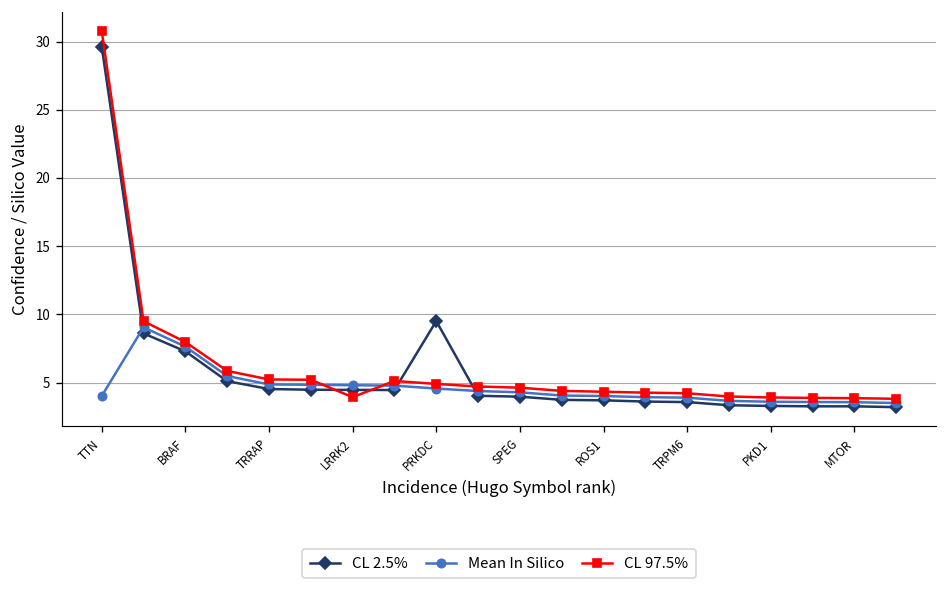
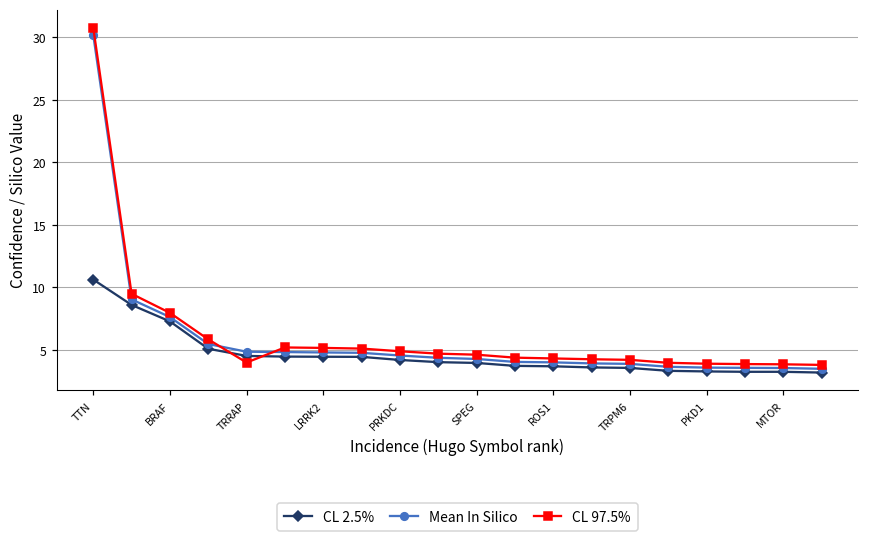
  {
    "CL 2.5%": {
-     "TTN": 29.6,
+     "TTN": 10.6,
      "BRAF": 7.3,
      "TRRAP": 4.5,
      "LRRK2": 4.5,
-     "PRKDC": 9.5,
+     "PRKDC": 4.2,
      "SPEG": 4.0,
      "ROS1": 3.7,
      "TRPM6": 3.6,
      "PKD1": 3.3,
      "MTOR": 3.3
    },
    "Mean In Silico": {
-     "TTN": 4.0,
+     "TTN": 30.2,
      "BRAF": 7.6,
      "TRRAP": 4.9,
      "LRRK2": 4.8,
      "PRKDC": 4.6,
      "SPEG": 4.3,
      "ROS1": 4.0,
      "TRPM6": 3.9,
      "PKD1": 3.6,
      "MTOR": 3.6
    },
    "CL 97.5%": {
      "TTN": 30.8,
      "BRAF": 8.0,
-     "TRRAP": 5.2,
-     "LRRK2": 3.9,
+     "TRRAP": 4.0,
+     "LRRK2": 5.2,
      "PRKDC": 4.9,
      "SPEG": 4.6,
      "ROS1": 4.3,
      "TRPM6": 4.2,
      "PKD1": 3.9,
      "MTOR": 3.9
    }
  }
